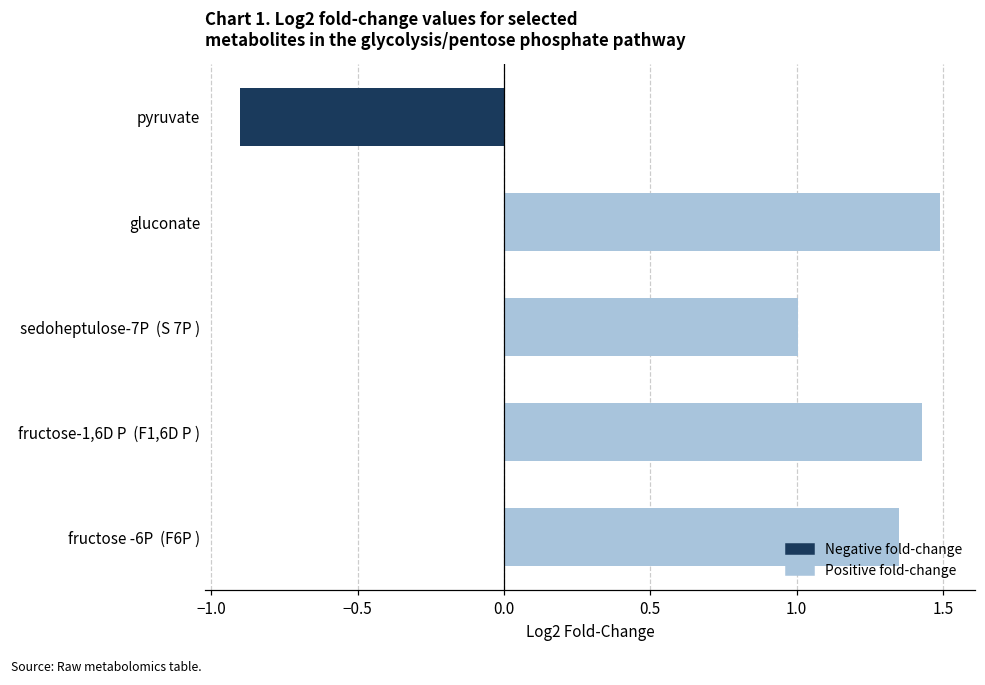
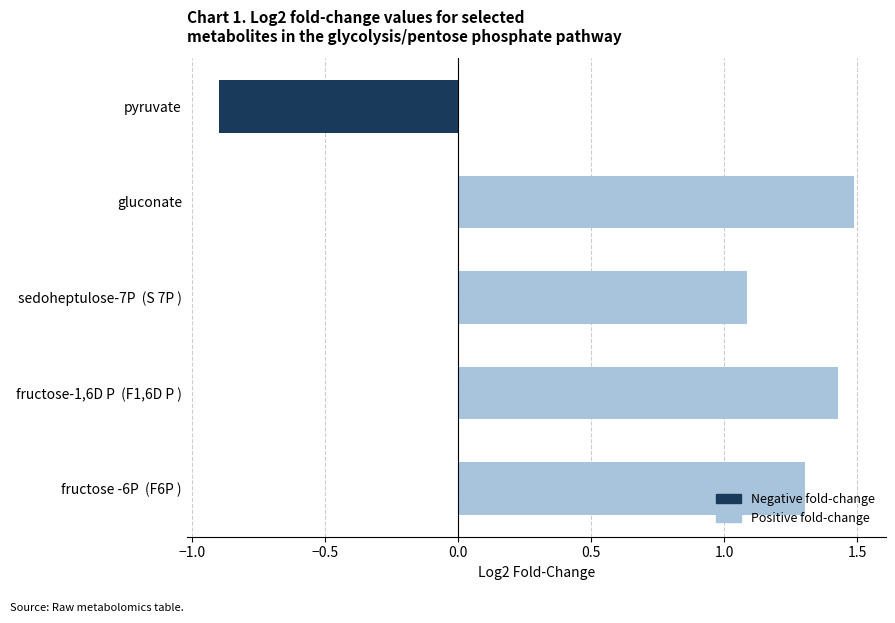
  {
    "pyruvate": -0.90,
    "gluconate": 1.49,
-   "sedoheptulose-7P (S 7P )": 1.00,
+   "sedoheptulose-7P (S 7P )": 1.09,
    "fructose-1,6D P (F1,6D P )": 1.43,
-   "fructose -6P (F6P )": 1.35
+   "fructose -6P (F6P )": 1.30
  }
